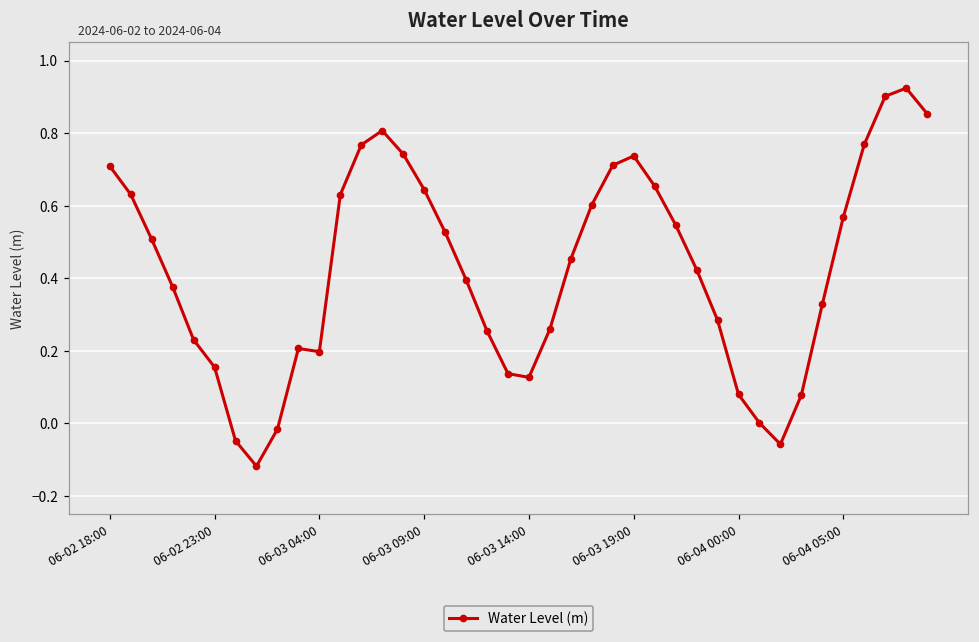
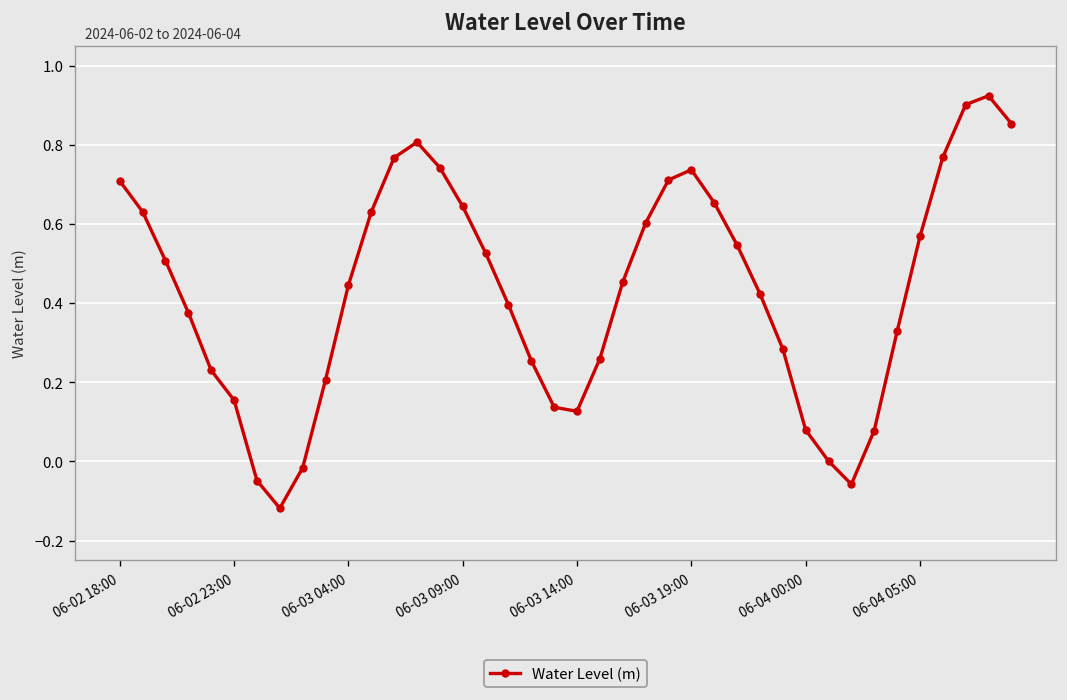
  {
    "06-02 18:00": 0.71,
    "06-02 23:00": 0.15,
-   "06-03 04:00": 0.20,
+   "06-03 04:00": 0.45,
    "06-03 09:00": 0.64,
    "06-03 14:00": 0.13,
    "06-03 19:00": 0.74,
    "06-04 00:00": 0.08,
    "06-04 05:00": 0.57
  }
